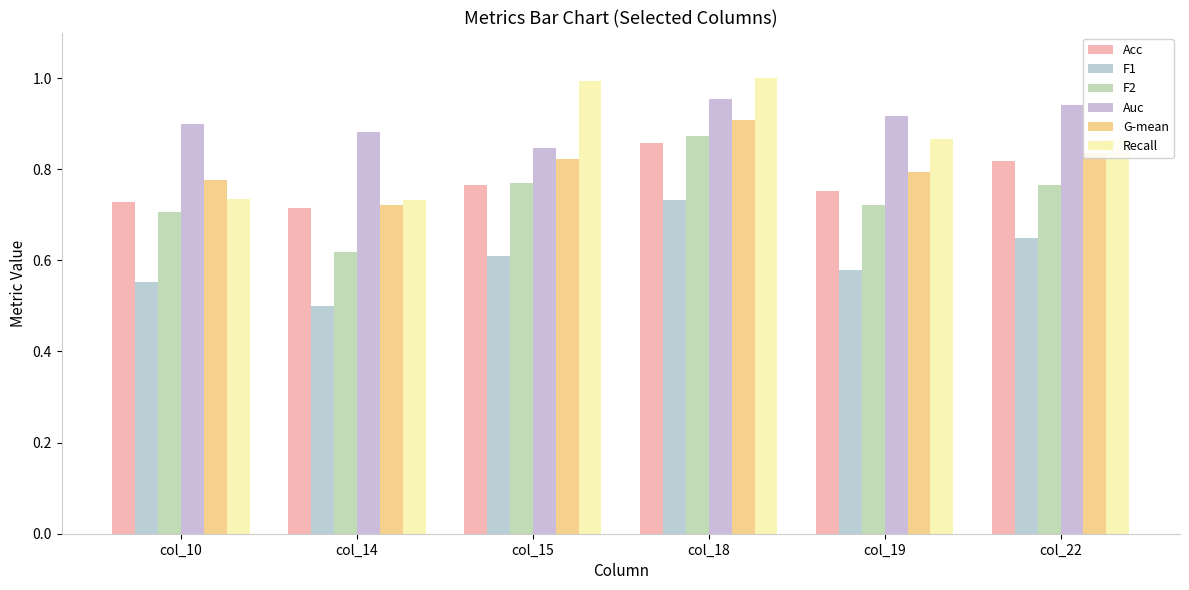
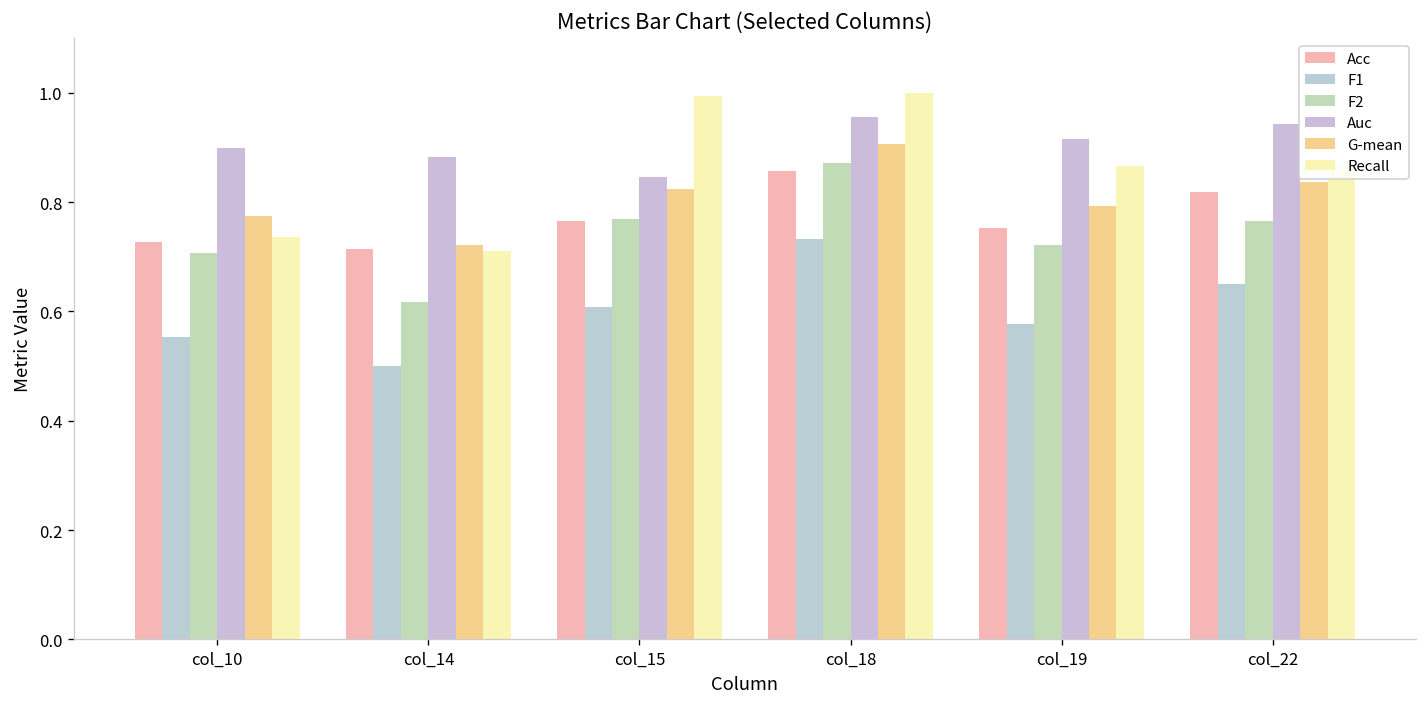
  {
    "Recall": {
      "col_10": 0.74,
-     "col_14": 0.73,
+     "col_14": 0.71,
      "col_15": 0.99,
      "col_18": 1.00,
      "col_19": 0.87
    }
  }
